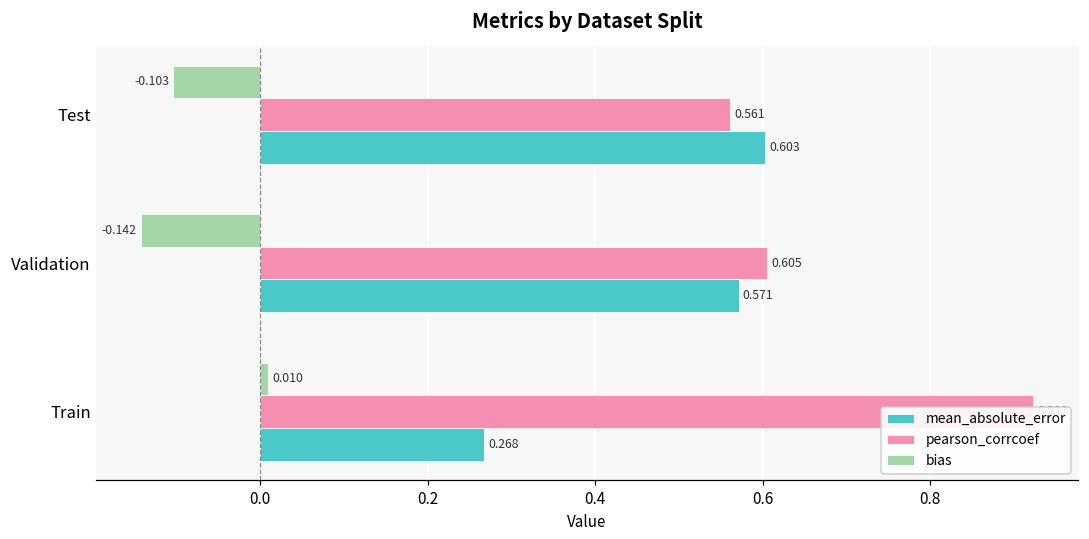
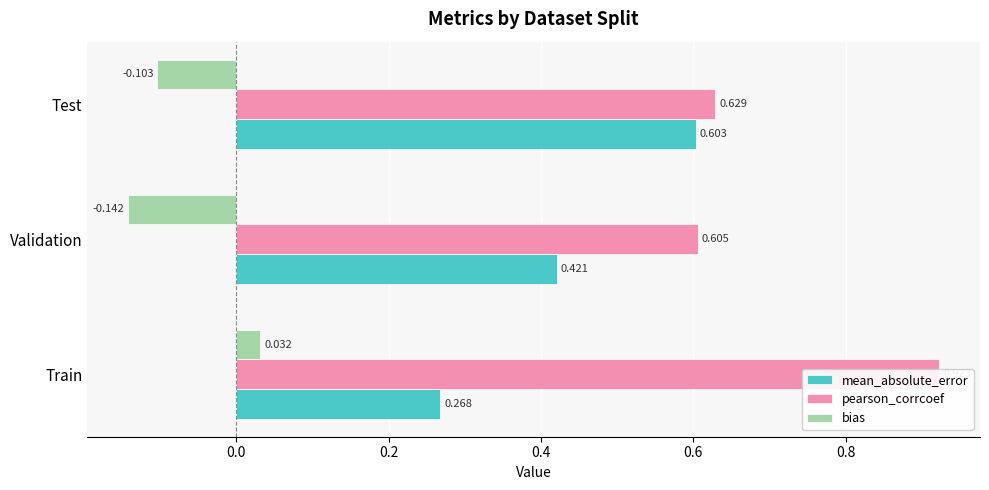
  {
    "mean_absolute_error": {
      "Test": 0.603,
-     "Validation": 0.571,
+     "Validation": 0.421,
      "Train": 0.268
    },
    "pearson_corrcoef": {
-     "Test": 0.561,
+     "Test": 0.629,
      "Validation": 0.605
    },
    "bias": {
      "Test": -0.103,
      "Validation": -0.142,
-     "Train": 0.010
+     "Train": 0.032
    }
  }
